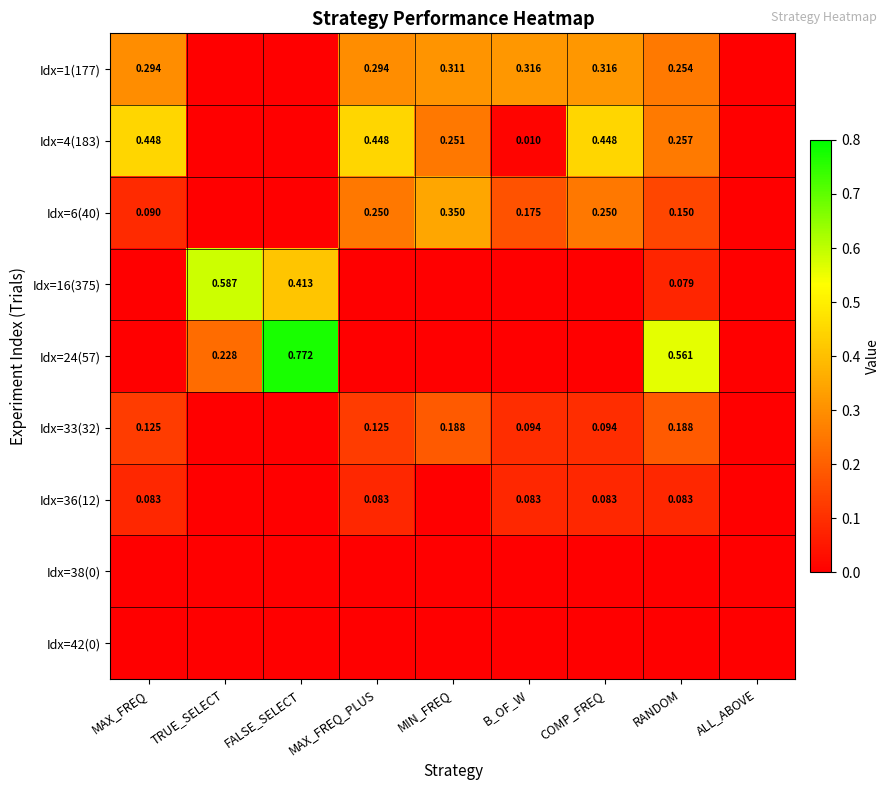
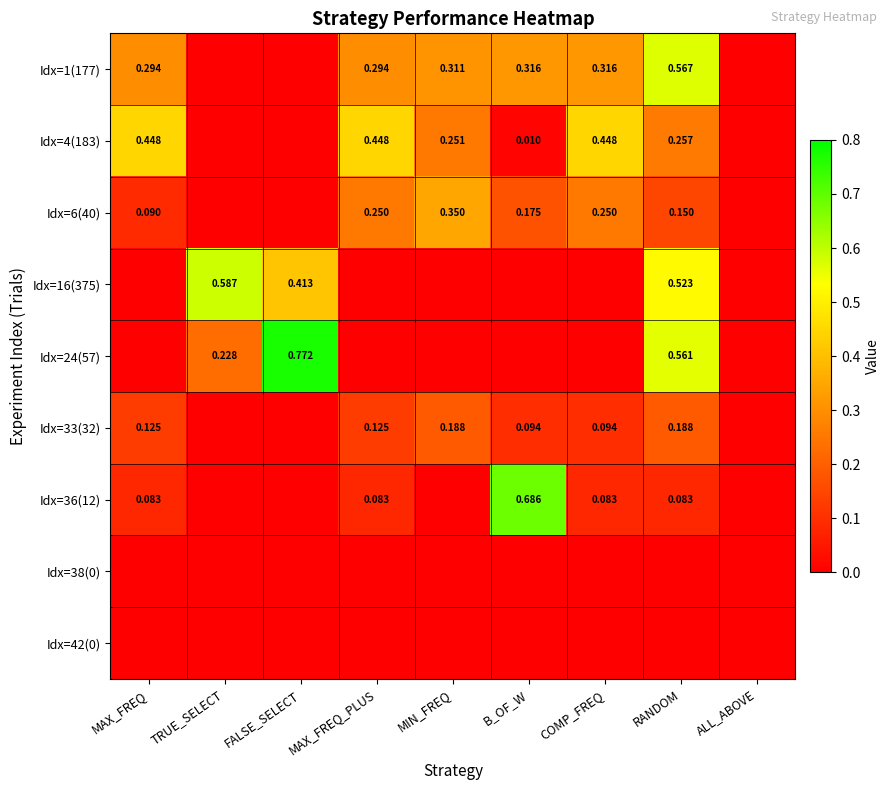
  {
    "Idx=1(177)": {
      "MAX_FREQ": 0.294,
      "MAX_FREQ_PLUS": 0.294,
      "MIN_FREQ": 0.311,
      "B_OF_W": 0.316,
      "COMP_FREQ": 0.316,
-     "RANDOM": 0.254
+     "RANDOM": 0.567
    },
    "Idx=4(183)": {
      "MAX_FREQ": 0.448,
      "MAX_FREQ_PLUS": 0.448,
      "MIN_FREQ": 0.251,
      "B_OF_W": 0.010,
      "COMP_FREQ": 0.448,
      "RANDOM": 0.257
    },
    "Idx=6(40)": {
      "MAX_FREQ": 0.090,
      "MAX_FREQ_PLUS": 0.250,
      "MIN_FREQ": 0.350,
      "B_OF_W": 0.175,
      "COMP_FREQ": 0.250,
      "RANDOM": 0.150
    },
    "Idx=16(375)": {
      "TRUE_SELECT": 0.587,
      "FALSE_SELECT": 0.413,
-     "RANDOM": 0.079
+     "RANDOM": 0.523
    },
    "Idx=24(57)": {
      "TRUE_SELECT": 0.228,
      "FALSE_SELECT": 0.772,
      "RANDOM": 0.561
    },
    "Idx=33(32)": {
      "MAX_FREQ": 0.125,
      "MAX_FREQ_PLUS": 0.125,
      "MIN_FREQ": 0.188,
      "B_OF_W": 0.094,
      "COMP_FREQ": 0.094,
      "RANDOM": 0.188
    },
    "Idx=36(12)": {
      "MAX_FREQ": 0.083,
      "MAX_FREQ_PLUS": 0.083,
-     "B_OF_W": 0.083,
+     "B_OF_W": 0.686,
      "COMP_FREQ": 0.083,
      "RANDOM": 0.083
    }
  }
